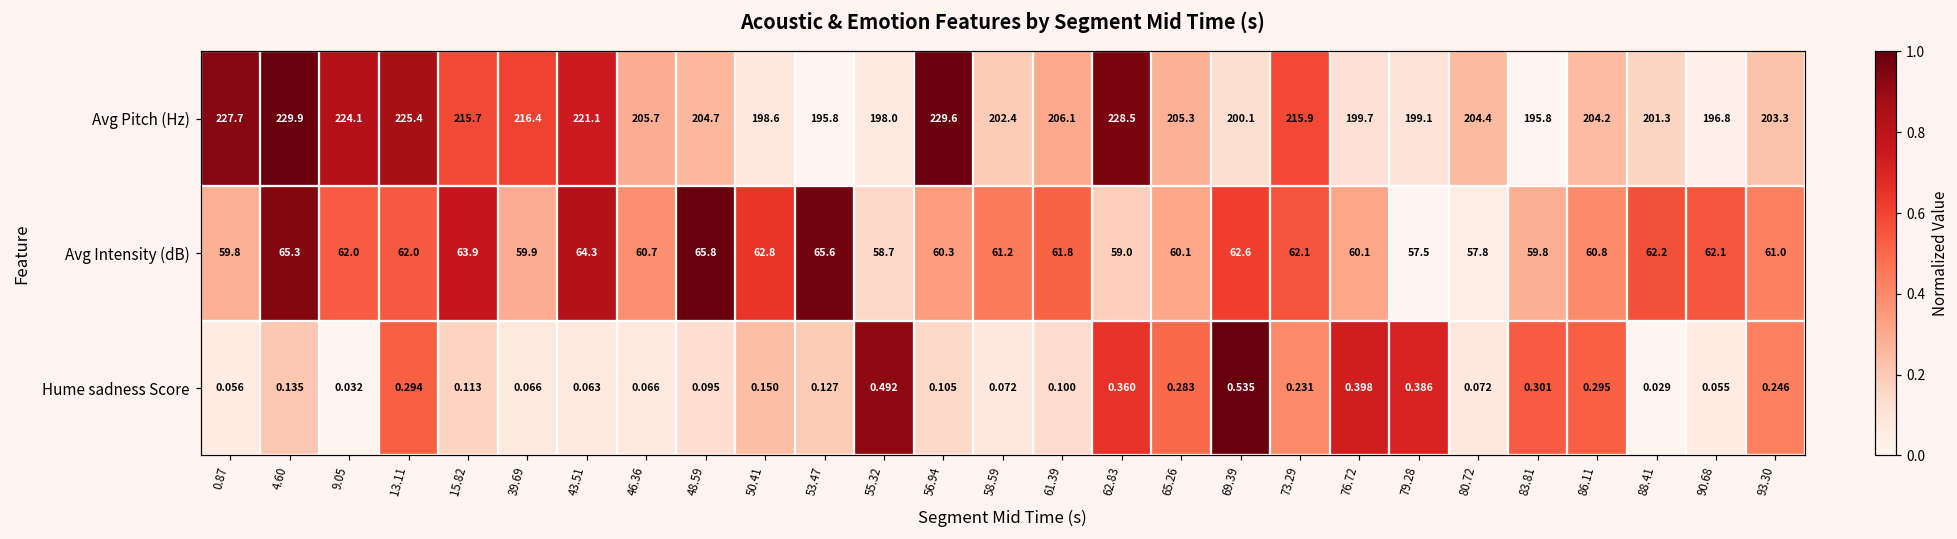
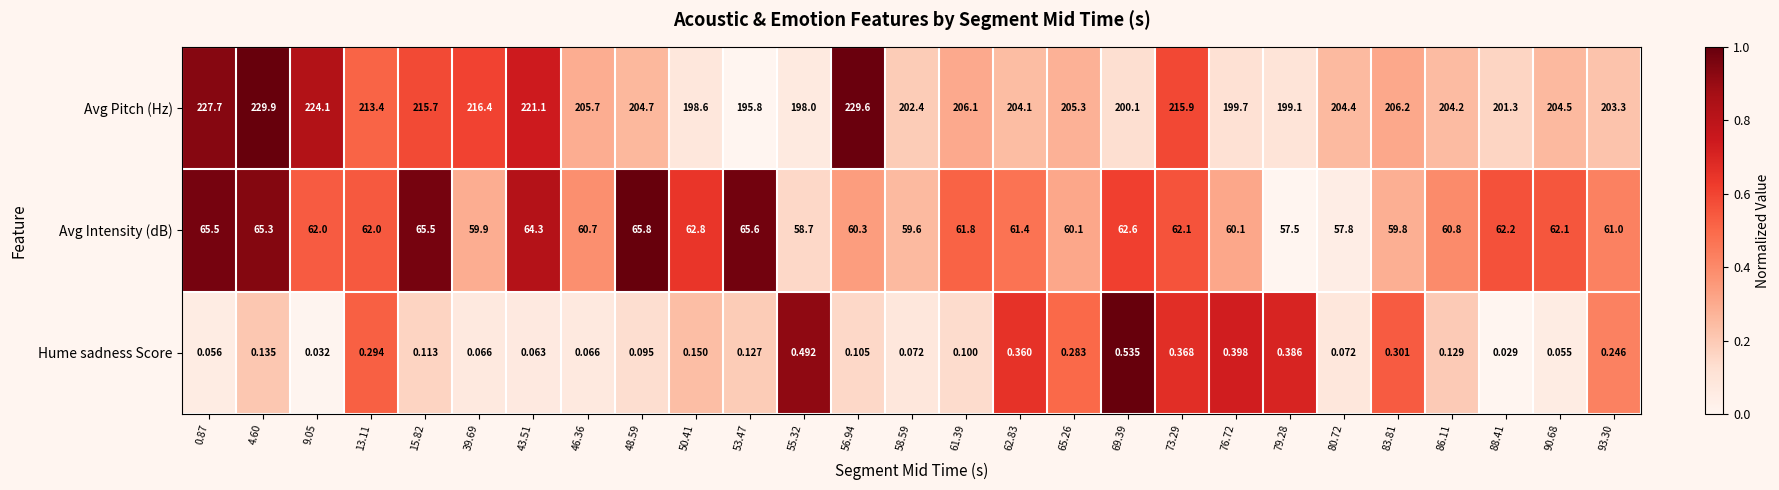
  {
    "Avg Pitch (Hz)": {
      "0.87": 227.7,
      "4.60": 229.9,
      "9.05": 224.1,
-     "13.11": 225.4,
+     "13.11": 213.4,
      "15.82": 215.7,
      "39.69": 216.4,
      "43.51": 221.1,
      "46.36": 205.7,
      "48.59": 204.7,
      "50.41": 198.6,
      "53.47": 195.8,
      "55.32": 198.0,
      "56.94": 229.6,
      "58.59": 202.4,
      "61.39": 206.1,
-     "62.83": 228.5,
+     "62.83": 204.1,
      "65.26": 205.3,
      "69.39": 200.1,
      "73.29": 215.9,
      "76.72": 199.7,
      "79.28": 199.1,
      "80.72": 204.4,
-     "83.81": 195.8,
+     "83.81": 206.2,
      "86.11": 204.2,
      "88.41": 201.3,
-     "90.68": 196.8,
+     "90.68": 204.5,
      "93.30": 203.3
    },
    "Avg Intensity (dB)": {
-     "0.87": 59.8,
+     "0.87": 65.5,
      "4.60": 65.3,
      "9.05": 62.0,
      "13.11": 62.0,
-     "15.82": 63.9,
+     "15.82": 65.5,
      "39.69": 59.9,
      "43.51": 64.3,
      "46.36": 60.7,
      "48.59": 65.8,
      "50.41": 62.8,
      "53.47": 65.6,
      "55.32": 58.7,
      "56.94": 60.3,
-     "58.59": 61.2,
+     "58.59": 59.6,
      "61.39": 61.8,
-     "62.83": 59.0,
+     "62.83": 61.4,
      "65.26": 60.1,
      "69.39": 62.6,
      "73.29": 62.1,
      "76.72": 60.1,
      "79.28": 57.5,
      "80.72": 57.8,
      "83.81": 59.8,
      "86.11": 60.8,
      "88.41": 62.2,
      "90.68": 62.1,
      "93.30": 61.0
    },
    "Hume sadness Score": {
      "0.87": 0.056,
      "4.60": 0.135,
      "9.05": 0.032,
      "13.11": 0.294,
      "15.82": 0.113,
      "39.69": 0.066,
      "43.51": 0.063,
      "46.36": 0.066,
      "48.59": 0.095,
      "50.41": 0.150,
      "53.47": 0.127,
      "55.32": 0.492,
      "56.94": 0.105,
      "58.59": 0.072,
      "61.39": 0.100,
      "62.83": 0.360,
      "65.26": 0.283,
      "69.39": 0.535,
-     "73.29": 0.231,
+     "73.29": 0.368,
      "76.72": 0.398,
      "79.28": 0.386,
      "80.72": 0.072,
      "83.81": 0.301,
-     "86.11": 0.295,
+     "86.11": 0.129,
      "88.41": 0.029,
      "90.68": 0.055,
      "93.30": 0.246
    }
  }
